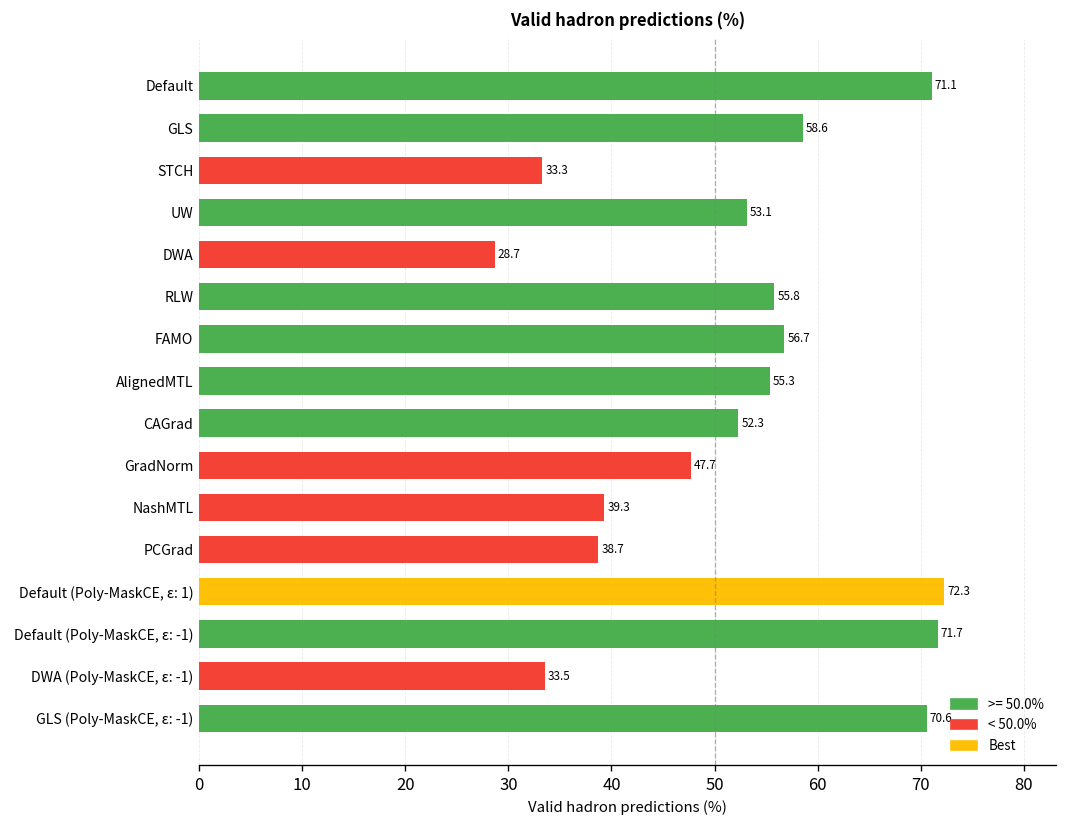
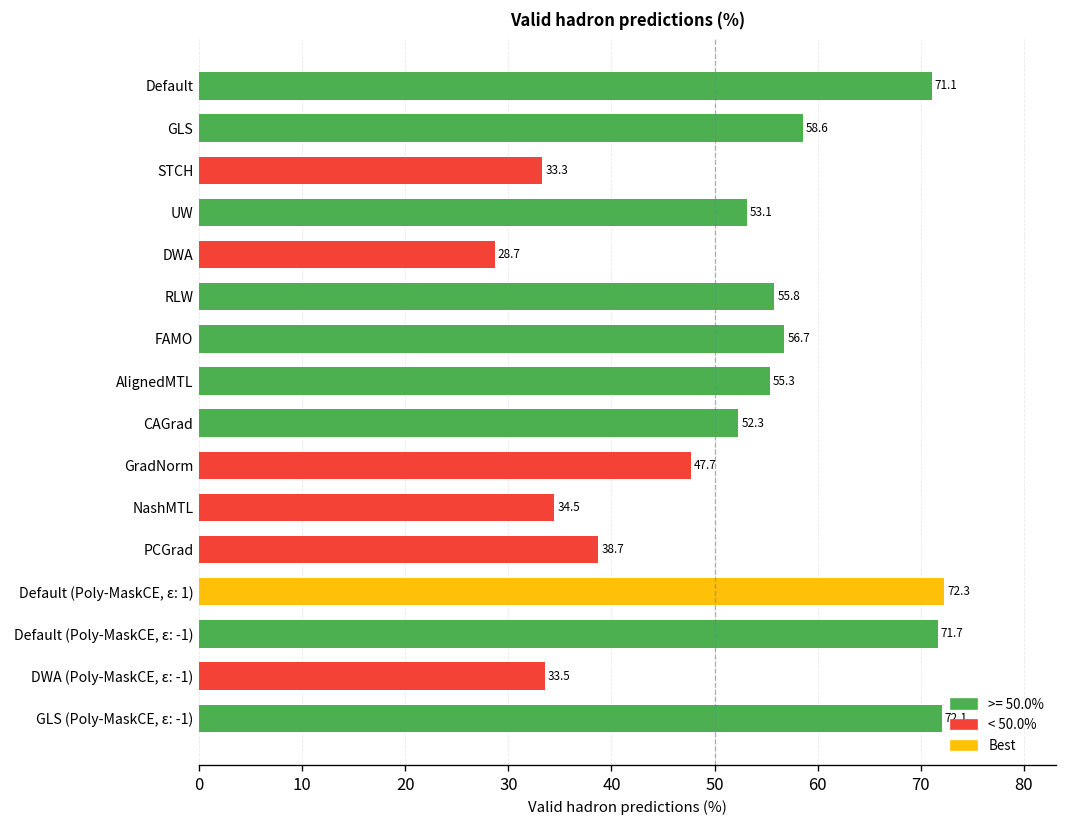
  {
    "Default": 71.1,
    "GLS": 58.6,
    "STCH": 33.3,
    "UW": 53.1,
    "DWA": 28.7,
    "RLW": 55.8,
    "FAMO": 56.7,
    "AlignedMTL": 55.3,
    "CAGrad": 52.3,
    "GradNorm": 47.7,
-   "NashMTL": 39.3,
+   "NashMTL": 34.5,
    "PCGrad": 38.7,
    "Default (Poly-MaskCE, ε: 1)": 72.3,
    "Default (Poly-MaskCE, ε: -1)": 71.7,
    "DWA (Poly-MaskCE, ε: -1)": 33.5,
-   "GLS (Poly-MaskCE, ε: -1)": 70.6
+   "GLS (Poly-MaskCE, ε: -1)": 72.1
  }
